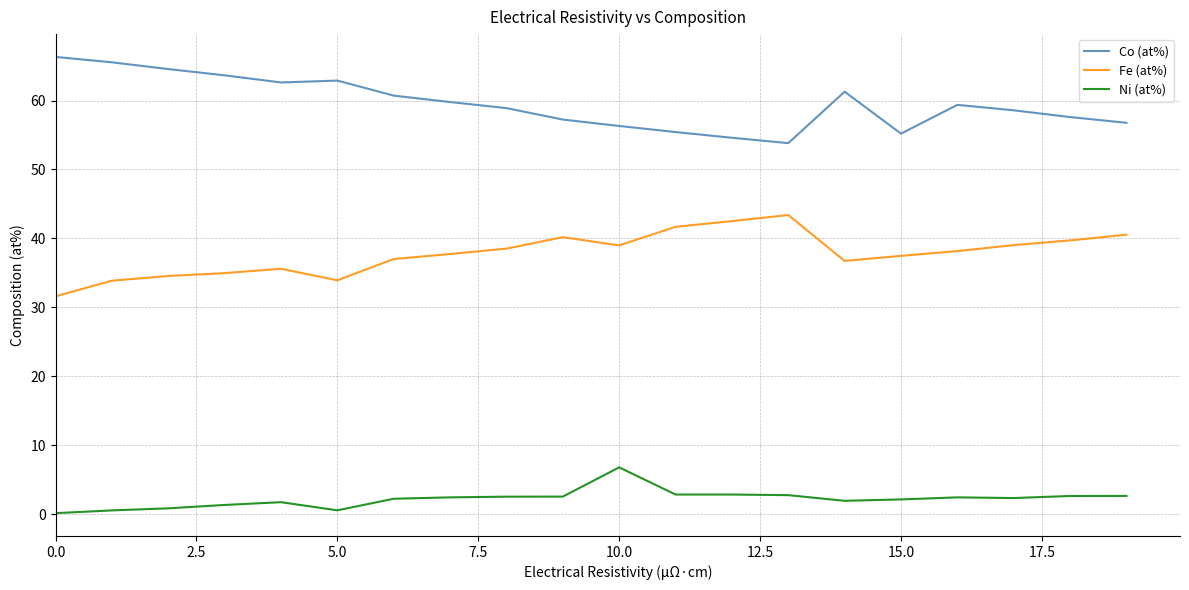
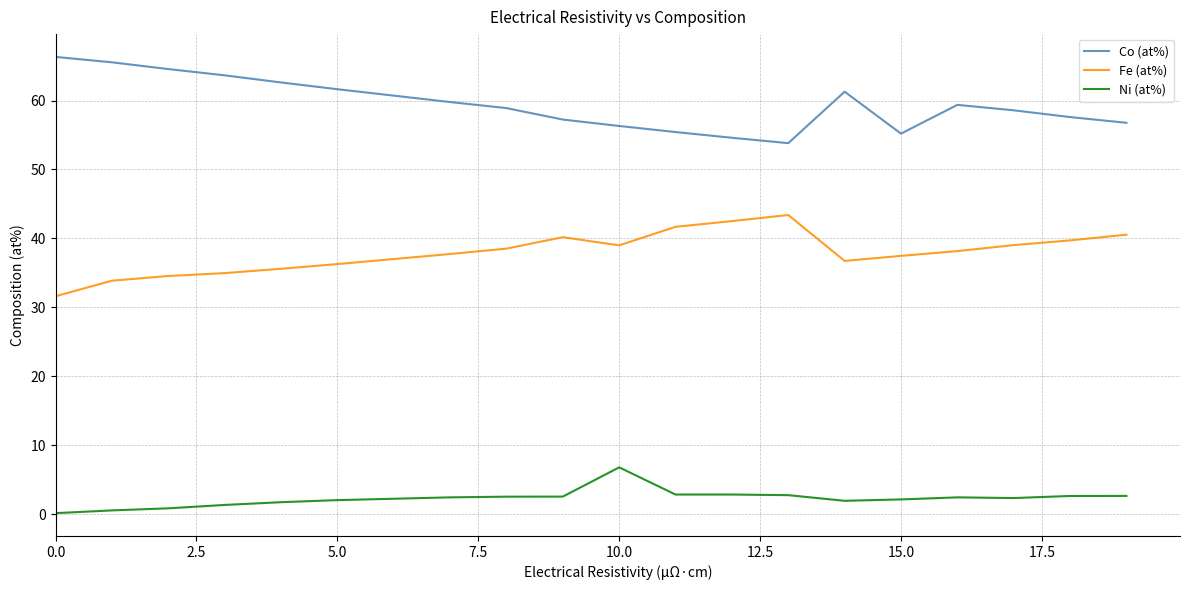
  {
    "Co (at%)": {
      "0.0": 66,
-     "5.0": 63,
+     "5.0": 62,
      "10.0": 56,
      "15.0": 55
    },
    "Fe (at%)": {
      "0.0": 32,
-     "5.0": 34,
+     "5.0": 36,
      "10.0": 39,
      "15.0": 37
    },
    "Ni (at%)": {
      "0.0": 0,
-     "5.0": 1,
+     "5.0": 2,
      "10.0": 7,
      "15.0": 2
    }
  }
